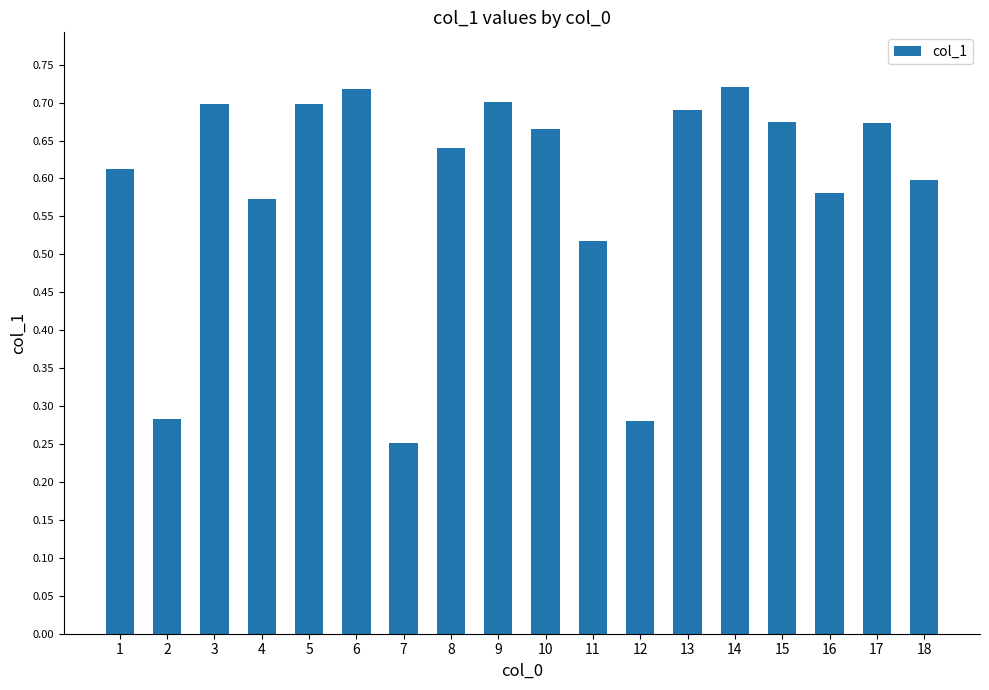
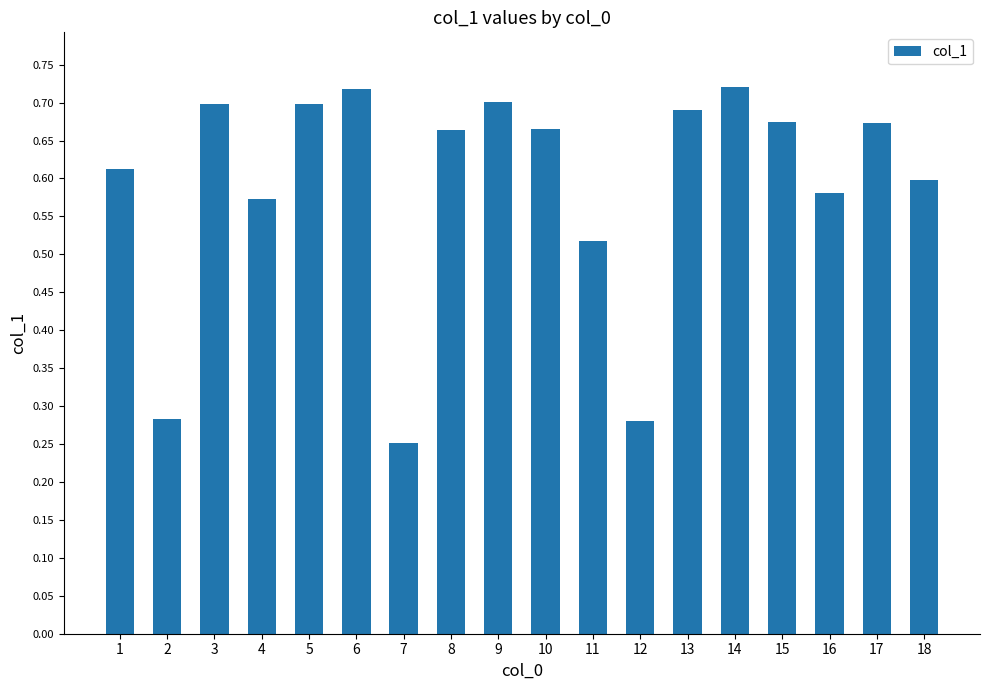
  {
    "1": 0.61,
    "2": 0.28,
    "3": 0.70,
    "4": 0.57,
    "5": 0.70,
    "6": 0.72,
    "7": 0.25,
-   "8": 0.64,
+   "8": 0.66,
    "9": 0.70,
    "10": 0.66,
    "11": 0.52,
    "12": 0.28,
    "13": 0.69,
    "14": 0.72,
    "15": 0.67,
    "16": 0.58,
    "17": 0.67,
    "18": 0.60
  }
